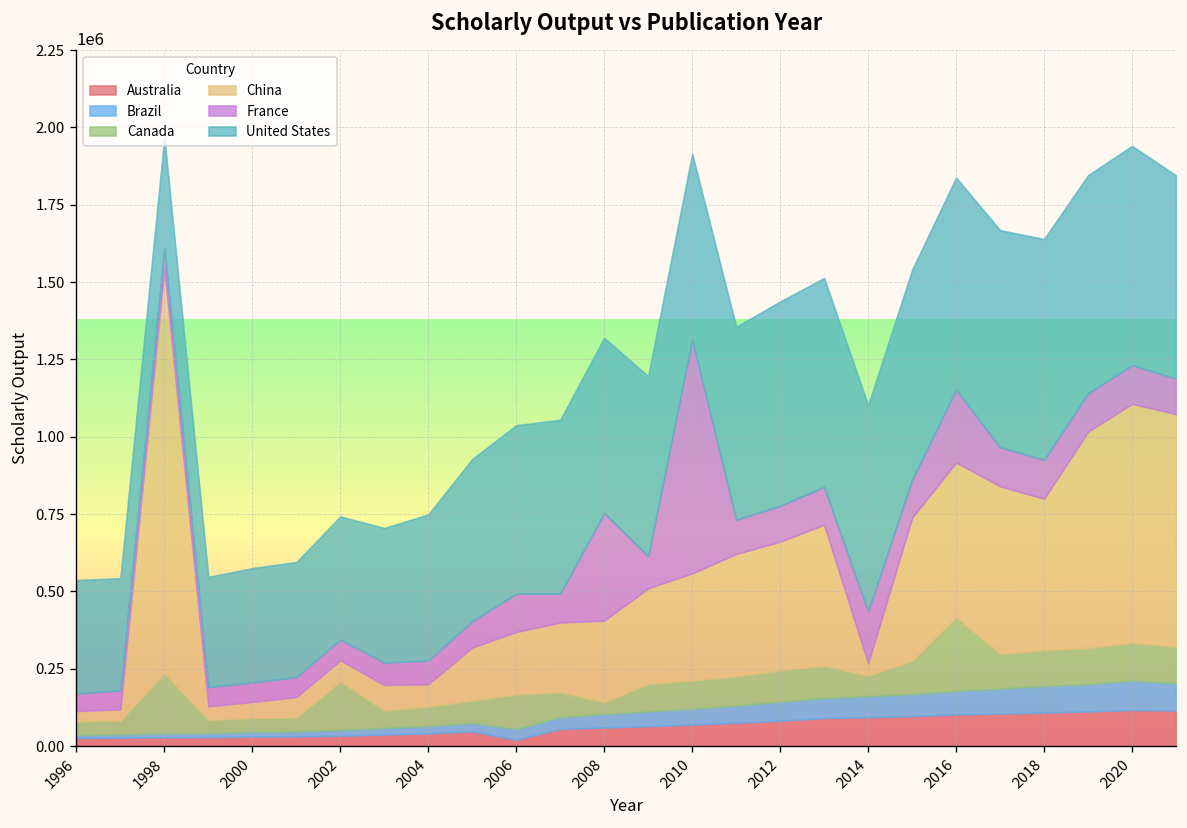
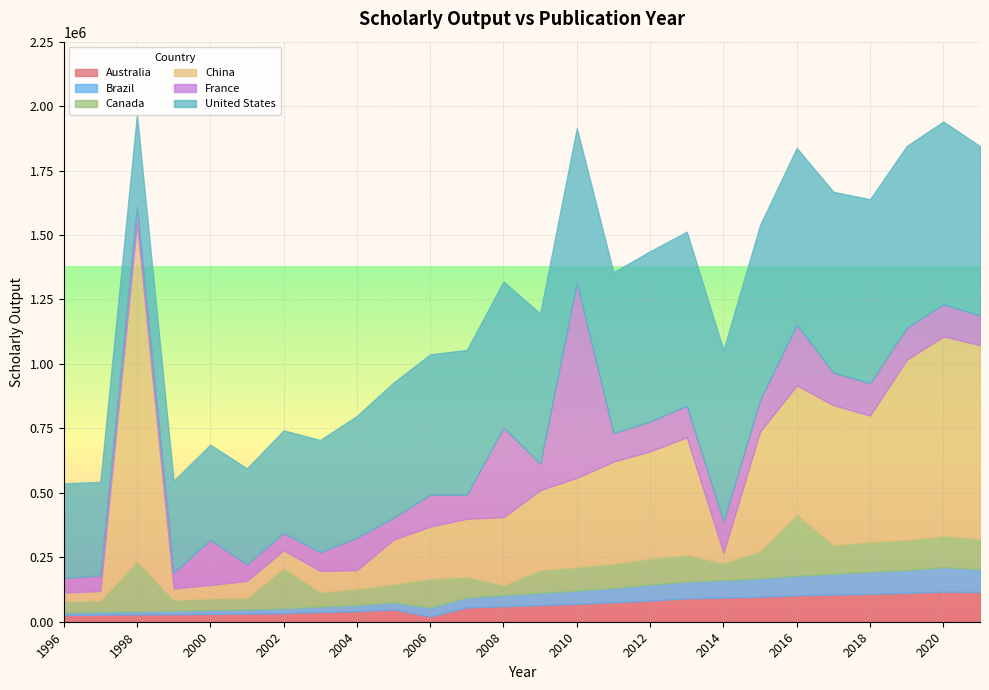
  {
    "Australia": {
      "1998": 30000,
      "2000": 30000,
      "2002": 30000,
      "2004": 40000,
      "2006": 20000,
      "2008": 60000,
      "2010": 70000,
      "2012": 80000,
      "2014": 90000,
      "2016": 100000,
      "2018": 110000,
      "2020": 120000
    },
    "Canada": {
      "1996": 40000,
      "1998": 190000,
      "2000": 40000,
      "2002": 160000,
      "2004": 60000,
      "2006": 110000,
      "2008": 40000,
      "2010": 90000,
      "2012": 100000,
      "2014": 70000,
      "2016": 240000,
      "2018": 120000,
      "2020": 120000
    },
    "China": {
      "1996": 30000,
      "1998": 1310000,
      "2000": 50000,
      "2002": 70000,
      "2004": 70000,
      "2006": 200000,
      "2008": 260000,
      "2010": 350000,
      "2012": 420000,
      "2014": 40000,
      "2016": 500000,
      "2018": 490000,
      "2020": 770000
    },
    "France": {
      "1996": 60000,
      "1998": 60000,
-     "2000": 60000,
+     "2000": 170000,
      "2002": 70000,
-     "2004": 80000,
+     "2004": 130000,
      "2006": 120000,
      "2008": 350000,
      "2010": 760000,
      "2012": 120000,
-     "2014": 170000,
+     "2014": 120000,
      "2016": 230000,
      "2018": 130000,
      "2020": 120000
    }
  }
